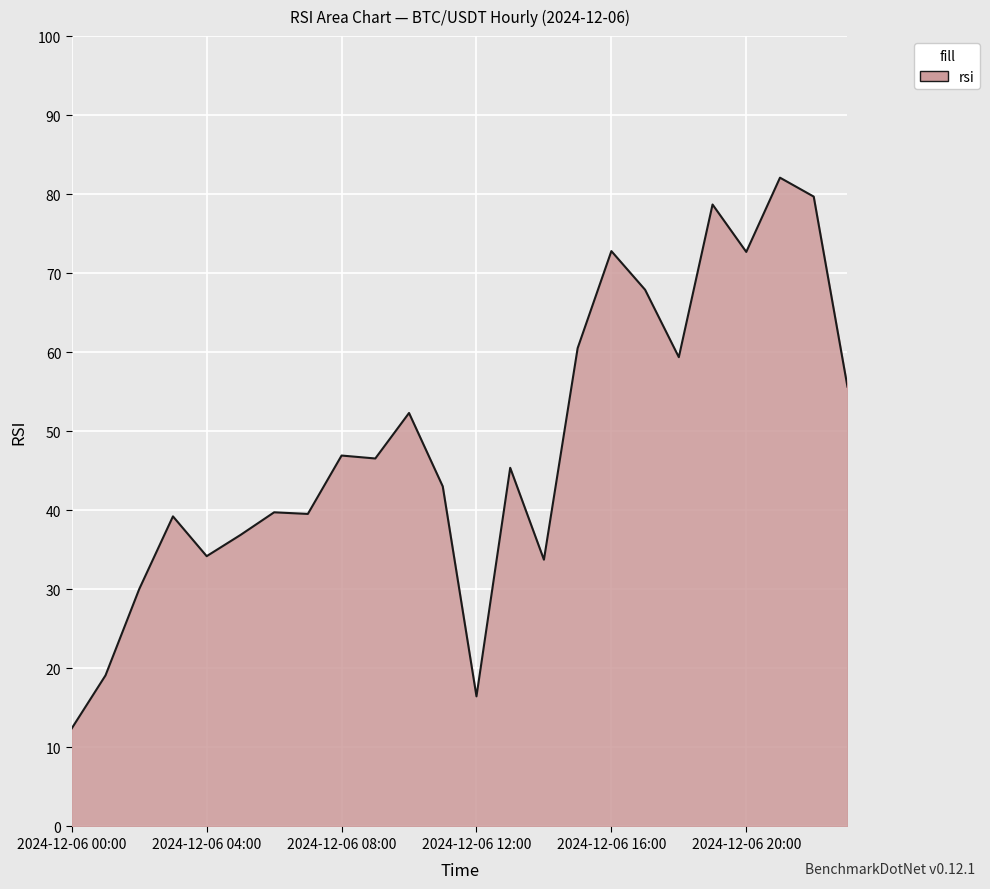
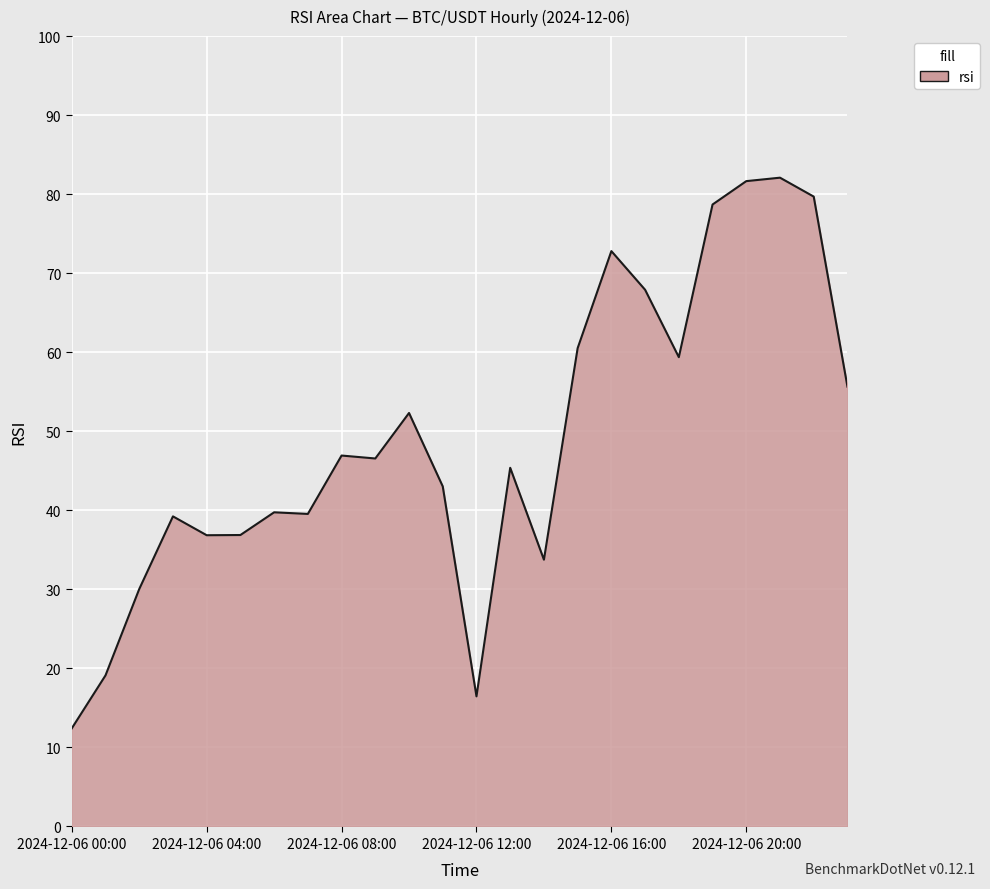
  {
    "2024-12-06 00:00": 12,
-   "2024-12-06 04:00": 34,
+   "2024-12-06 04:00": 37,
    "2024-12-06 08:00": 47,
    "2024-12-06 12:00": 16,
    "2024-12-06 16:00": 73,
-   "2024-12-06 20:00": 73
+   "2024-12-06 20:00": 82
  }
